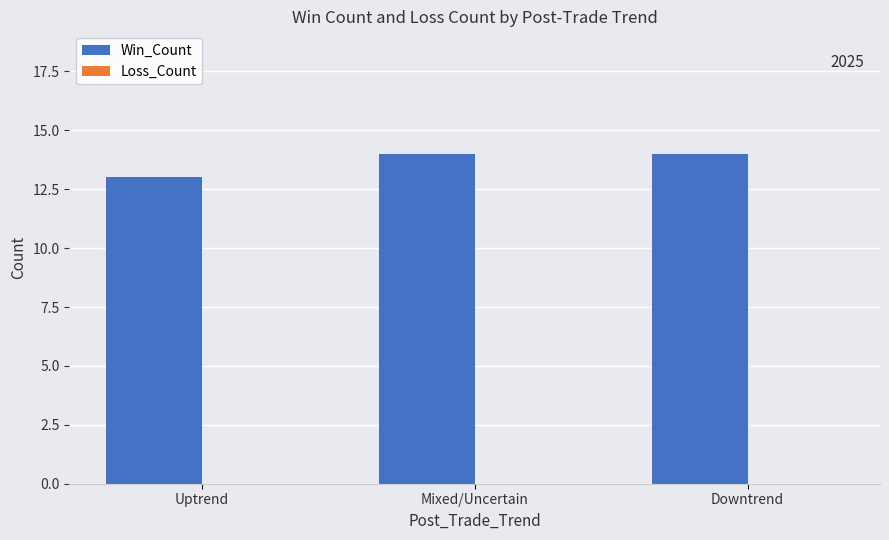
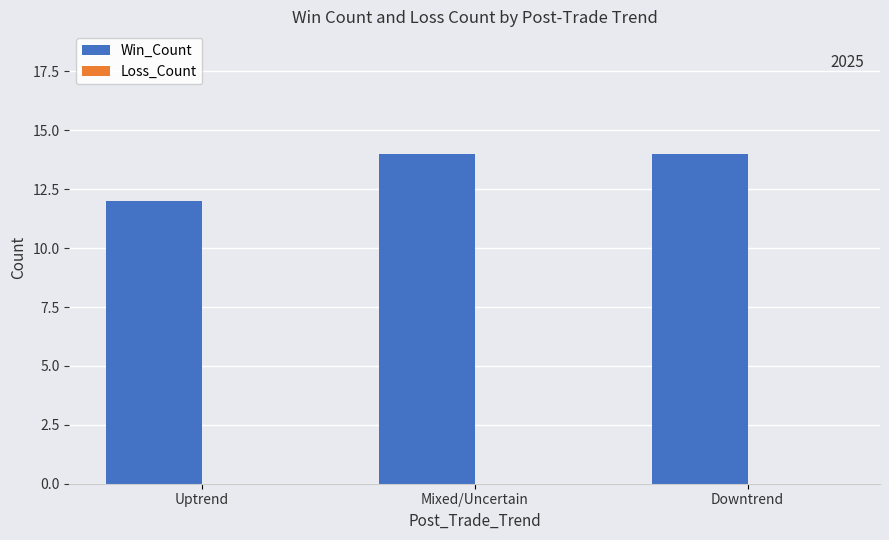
  {
    "Win_Count": {
-     "Uptrend": 13,
+     "Uptrend": 12,
      "Mixed/Uncertain": 14,
      "Downtrend": 14
    },
    "Loss_Count": {
      "Uptrend": 0,
      "Mixed/Uncertain": 0,
      "Downtrend": 0
    }
  }
